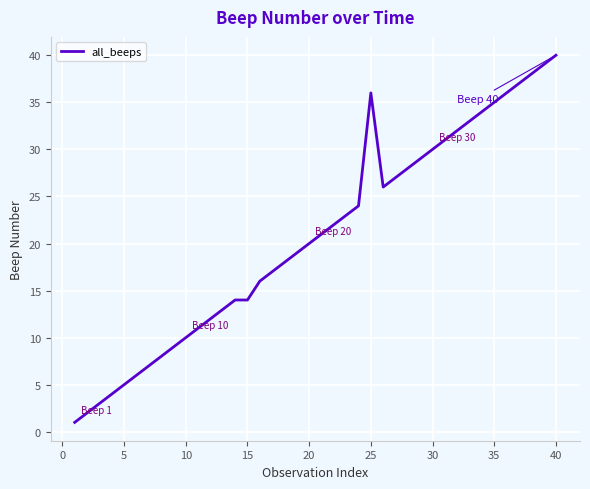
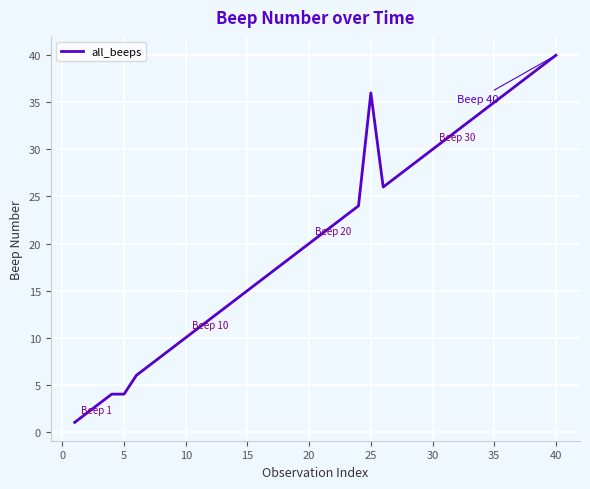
  {
-   "5": 5,
-   "15": 14,
+   "5": 4,
+   "15": 15,
    "25": 36,
    "40": 40
  }
